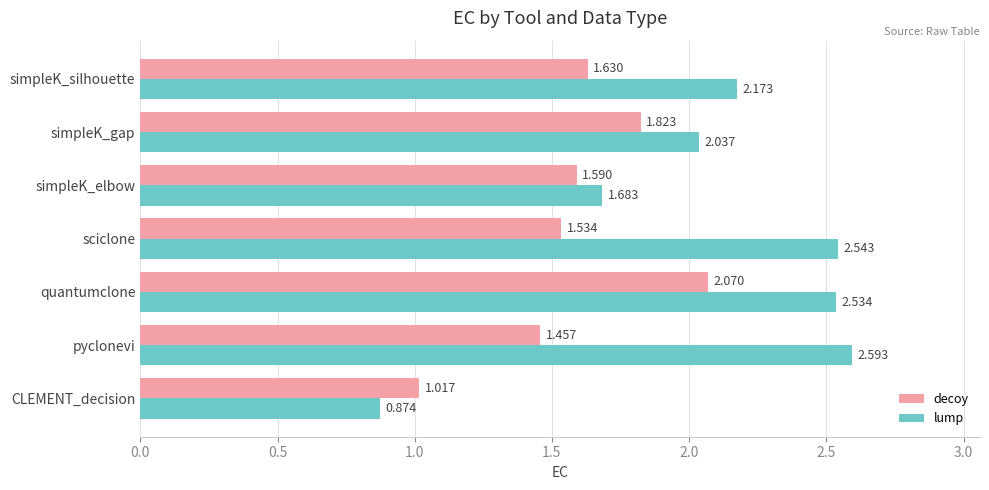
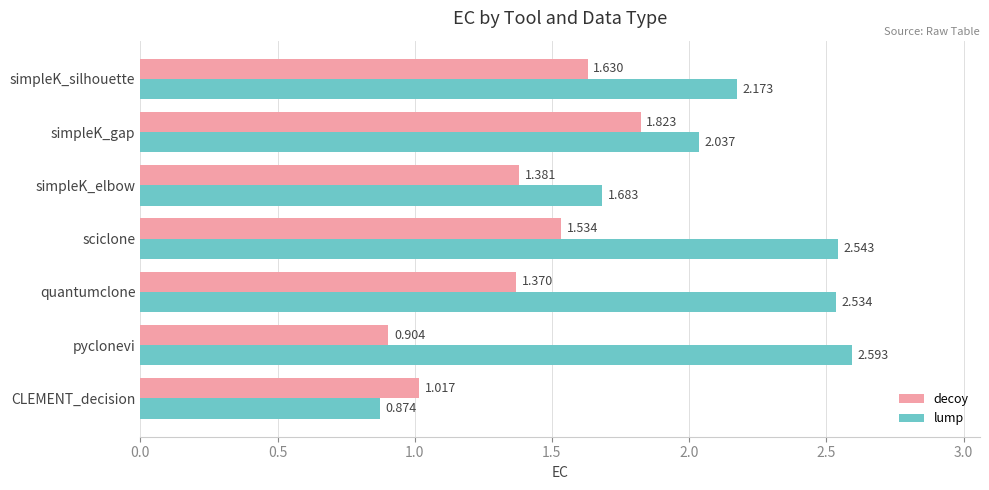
  {
    "decoy": {
      "simpleK_silhouette": 1.630,
      "simpleK_gap": 1.823,
-     "simpleK_elbow": 1.590,
+     "simpleK_elbow": 1.381,
      "sciclone": 1.534,
-     "quantumclone": 2.070,
-     "pyclonevi": 1.457,
+     "quantumclone": 1.370,
+     "pyclonevi": 0.904,
      "CLEMENT_decision": 1.017
    },
    "lump": {
      "simpleK_silhouette": 2.173,
      "simpleK_gap": 2.037,
      "simpleK_elbow": 1.683,
      "sciclone": 2.543,
      "quantumclone": 2.534,
      "pyclonevi": 2.593,
      "CLEMENT_decision": 0.874
    }
  }
